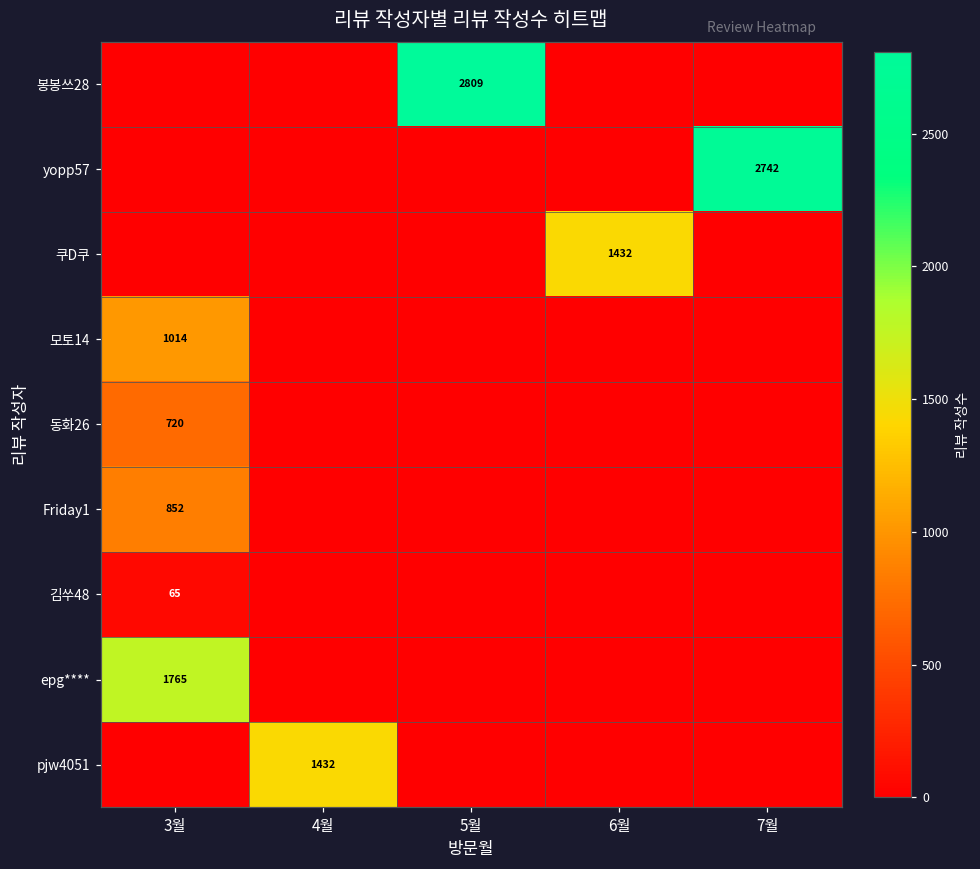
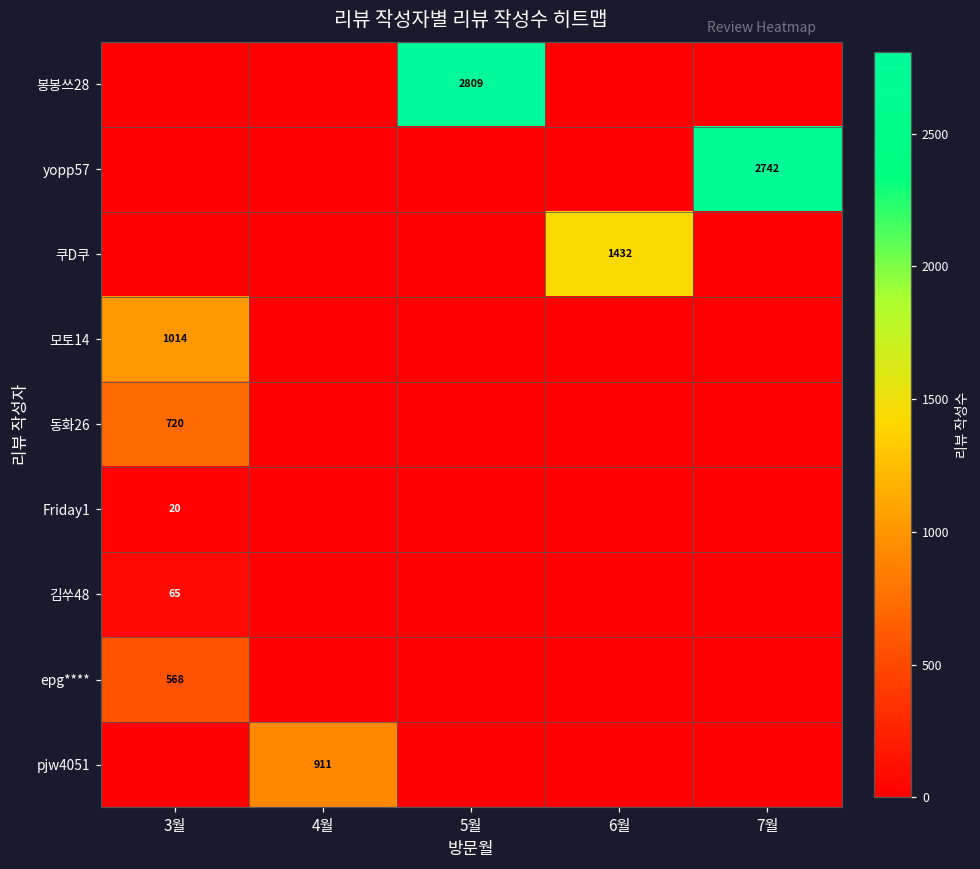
  {
    "봉봉쓰28": {
      "5월": 2809
    },
    "yopp57": {
      "7월": 2742
    },
    "쿠D쿠": {
      "6월": 1432
    },
    "모토14": {
      "3월": 1014
    },
    "동화26": {
      "3월": 720
    },
    "Friday1": {
-     "3월": 852
+     "3월": 20
    },
    "김쑤48": {
      "3월": 65
    },
    "epg****": {
-     "3월": 1765
+     "3월": 568
    },
    "pjw4051": {
-     "4월": 1432
+     "4월": 911
    }
  }
